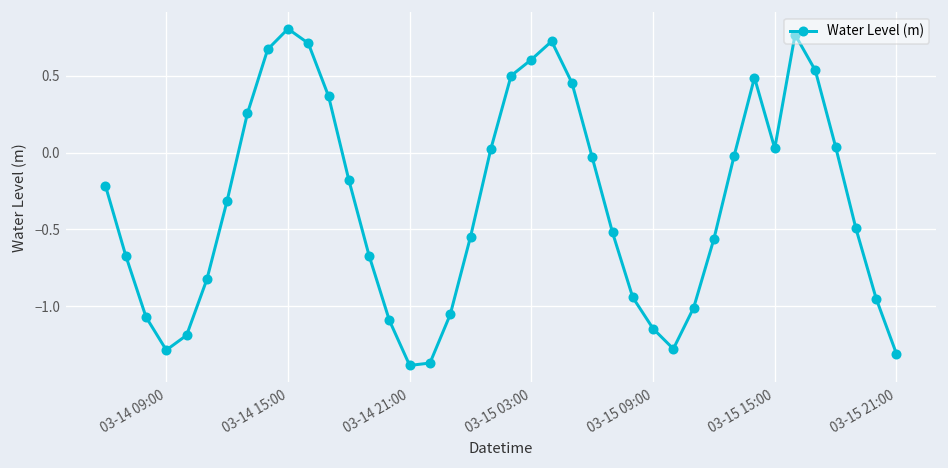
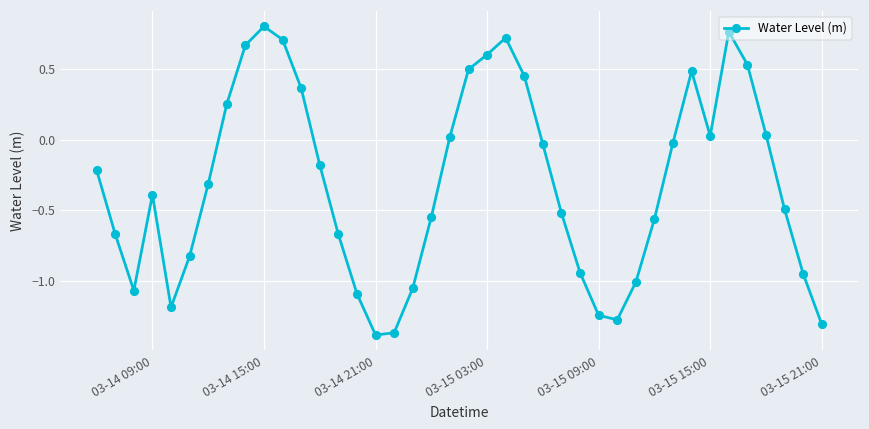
  {
-   "03-14 09:00": -1.28,
+   "03-14 09:00": -0.39,
    "03-14 15:00": 0.80,
    "03-14 21:00": -1.38,
    "03-15 03:00": 0.60,
-   "03-15 09:00": -1.14,
+   "03-15 09:00": -1.24,
    "03-15 15:00": 0.03,
    "03-15 21:00": -1.31
  }
